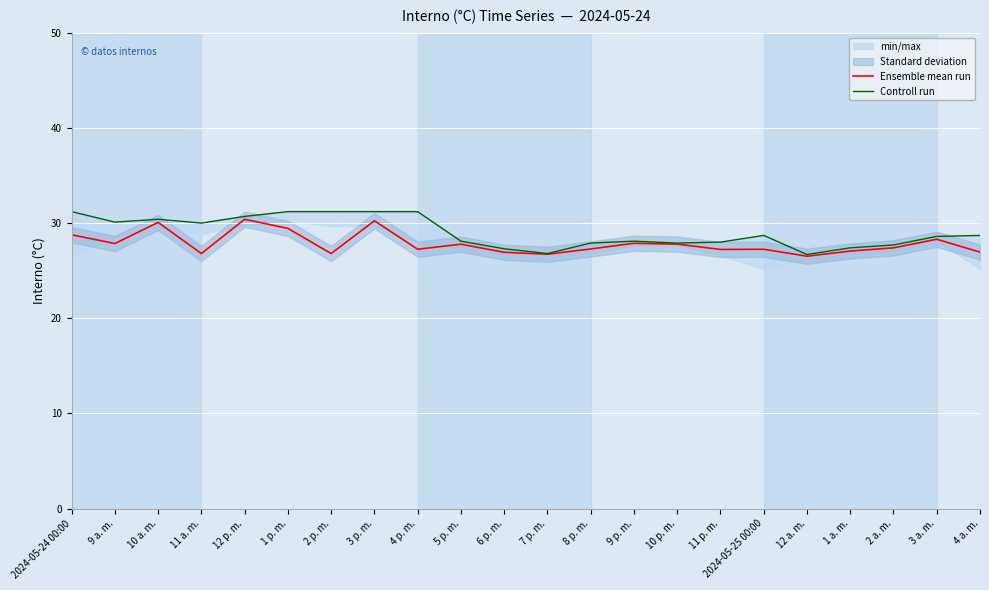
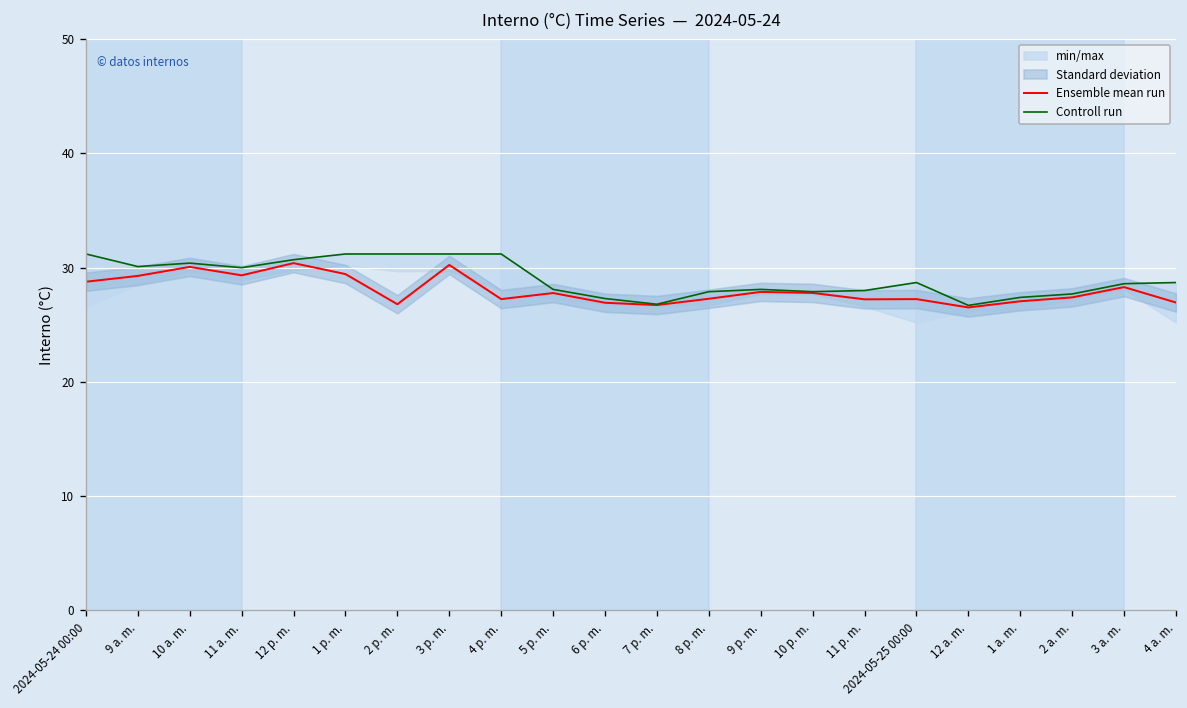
  {
    "Ensemble mean run": {
      "2024-05-24 00:00": 29,
-     "9 a. m.": 28,
+     "9 a. m.": 29,
      "10 a. m.": 30,
-     "11 a. m.": 27,
+     "11 a. m.": 29,
      "12 p. m.": 30,
      "1 p. m.": 29,
      "2 p. m.": 27,
      "3 p. m.": 30,
      "4 p. m.": 27,
      "5 p. m.": 28,
      "6 p. m.": 27,
      "8 p. m.": 27,
      "11 p. m.": 27,
      "2024-05-25 00:00": 27,
      "1 a. m.": 27,
      "2 a. m.": 27,
      "3 a. m.": 28,
      "4 a. m.": 27
    }
  }
